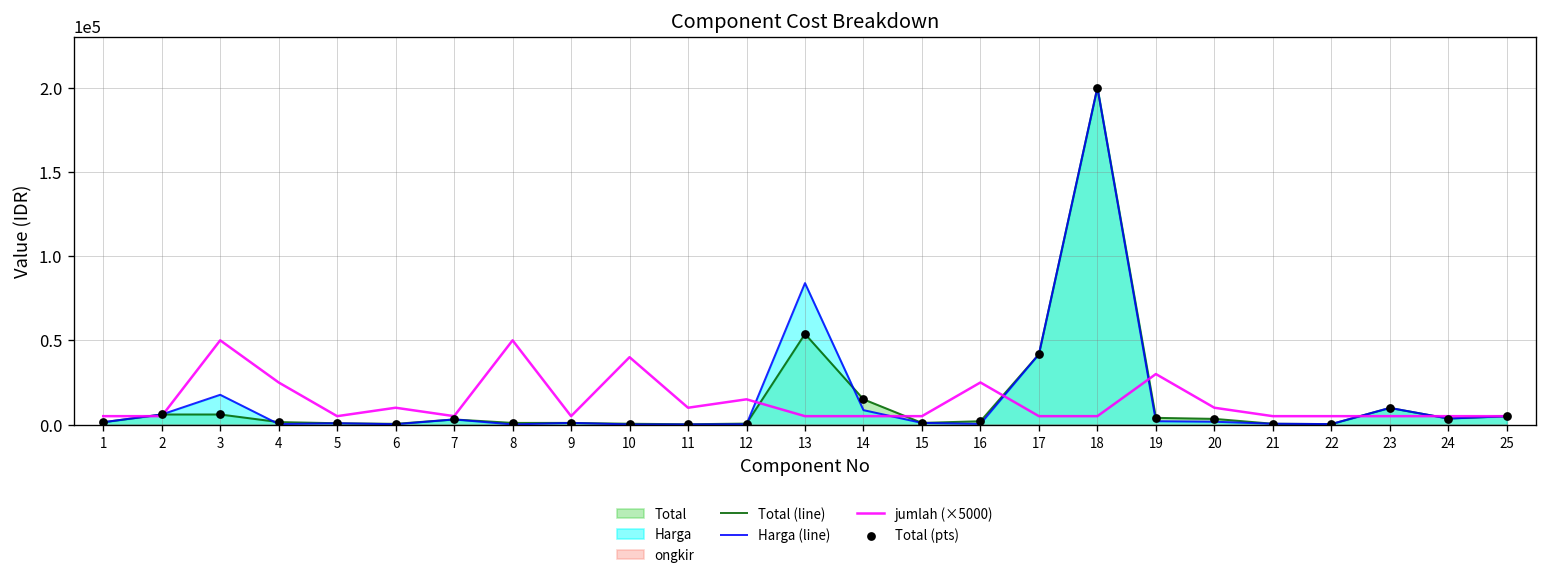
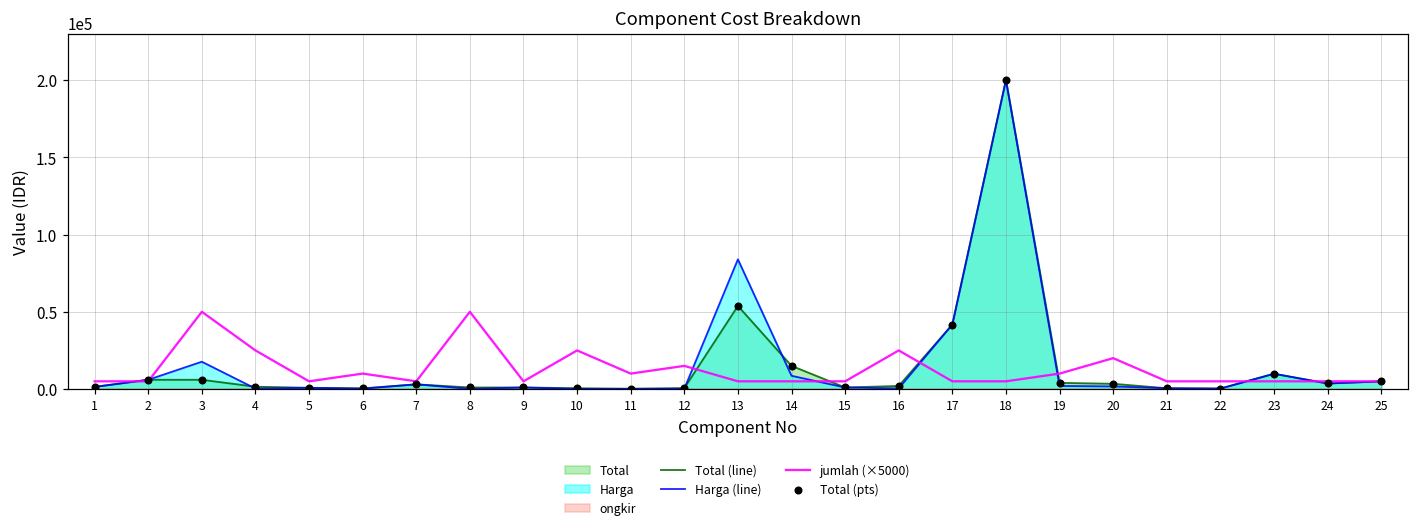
  {
    "Total (pts)": {
      "3": 6000,
      "13": 54000,
      "14": 15000,
      "19": 4000
    },
    "Harga": {
      "3": 18000,
      "13": 84000,
      "14": 9000,
      "19": 2000
    },
    "jumlah (×5000)": {
      "1": 5000,
      "3": 50000,
      "4": 25000,
      "5": 5000,
      "6": 10000,
      "7": 5000,
      "8": 50000,
      "9": 5000,
-     "10": 40000,
+     "10": 25000,
      "11": 10000,
      "12": 15000,
      "13": 5000,
      "14": 5000,
      "15": 5000,
      "16": 25000,
      "17": 5000,
      "18": 5000,
-     "19": 30000,
-     "20": 10000,
+     "19": 10000,
+     "20": 20000,
      "21": 5000,
      "22": 5000,
      "23": 5000
    },
    "ongkir": {
      "2": 0,
      "3": 0,
      "7": 0,
      "13": 0,
      "14": 0,
      "17": 0,
      "18": 0,
      "19": 0,
      "23": 0,
      "24": 0,
      "25": 0
    }
  }
